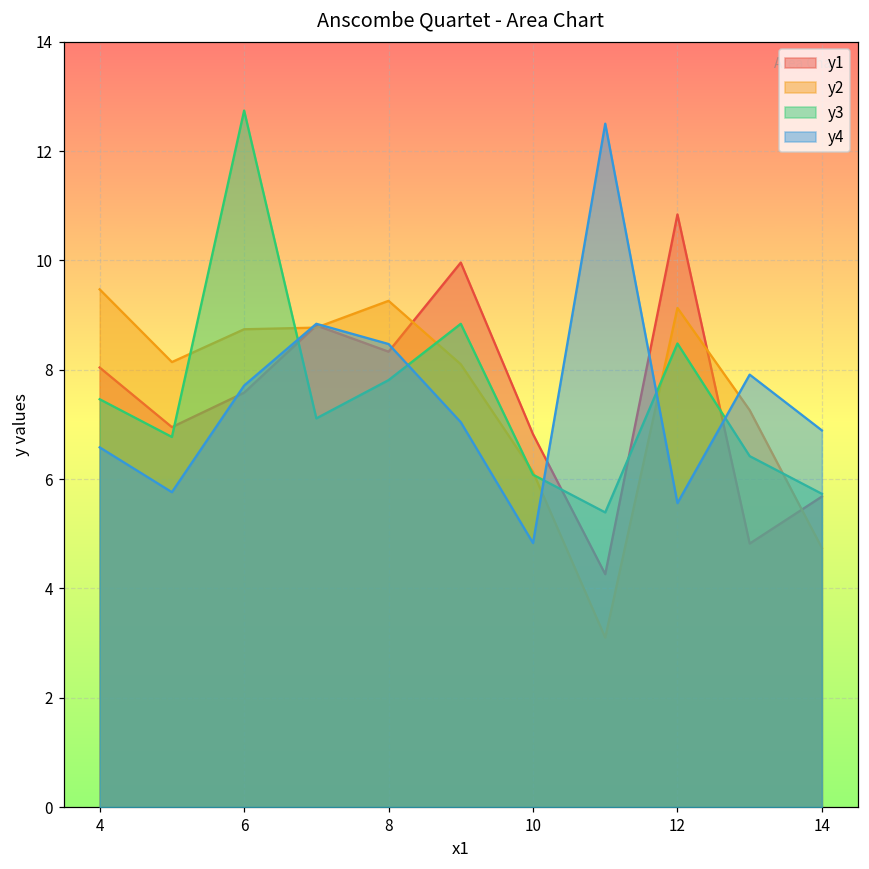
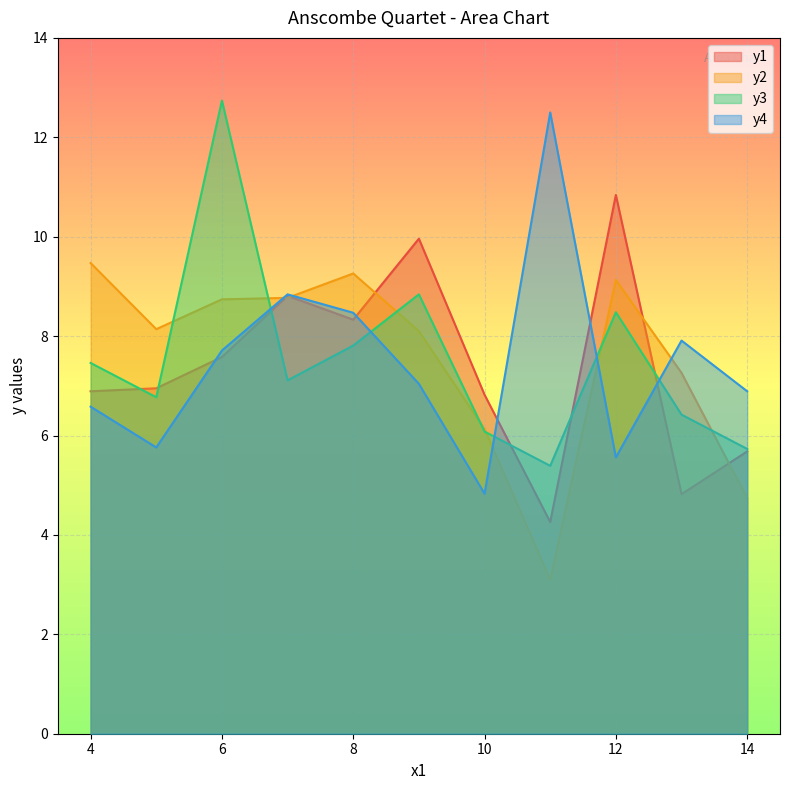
  {
    "y1": {
-     "4": 8.0,
+     "4": 6.9,
      "6": 7.6,
      "8": 8.3,
      "10": 6.8,
      "12": 10.8
    },
    "y2": {
      "4": 9.5,
      "6": 8.7,
      "8": 9.3,
      "12": 9.1,
      "14": 4.7
    },
    "y3": {
      "4": 7.5,
      "6": 12.7,
      "8": 7.8,
      "12": 8.5
    },
    "y4": {
      "4": 6.6,
      "6": 7.7,
      "8": 8.5,
      "10": 4.8,
      "12": 5.6,
      "14": 6.9
    }
  }
